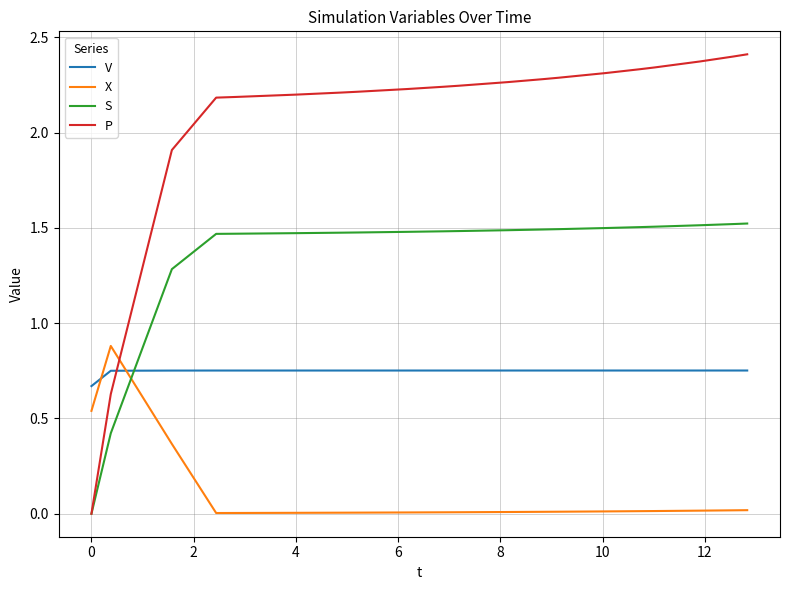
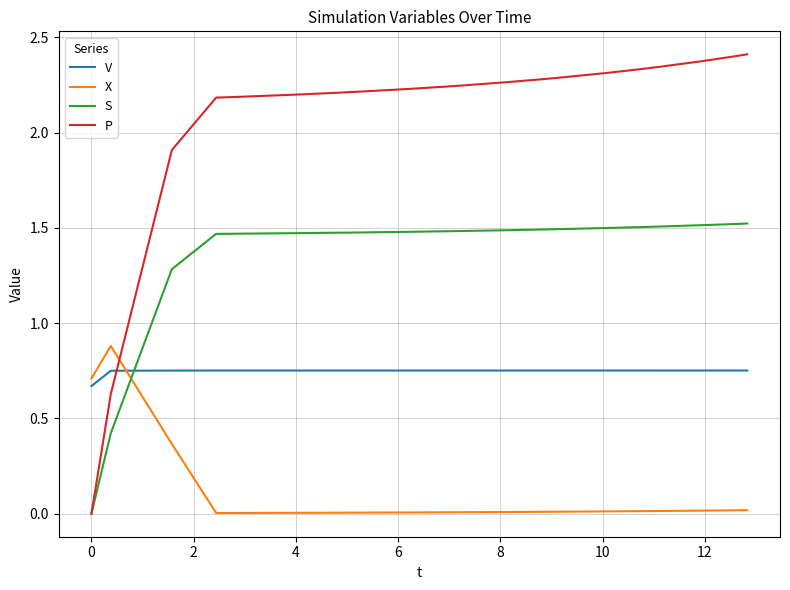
  {
    "V": {
      "0": 0.67
    },
    "X": {
-     "0": 0.54
+     "0": 0.71
    }
  }
